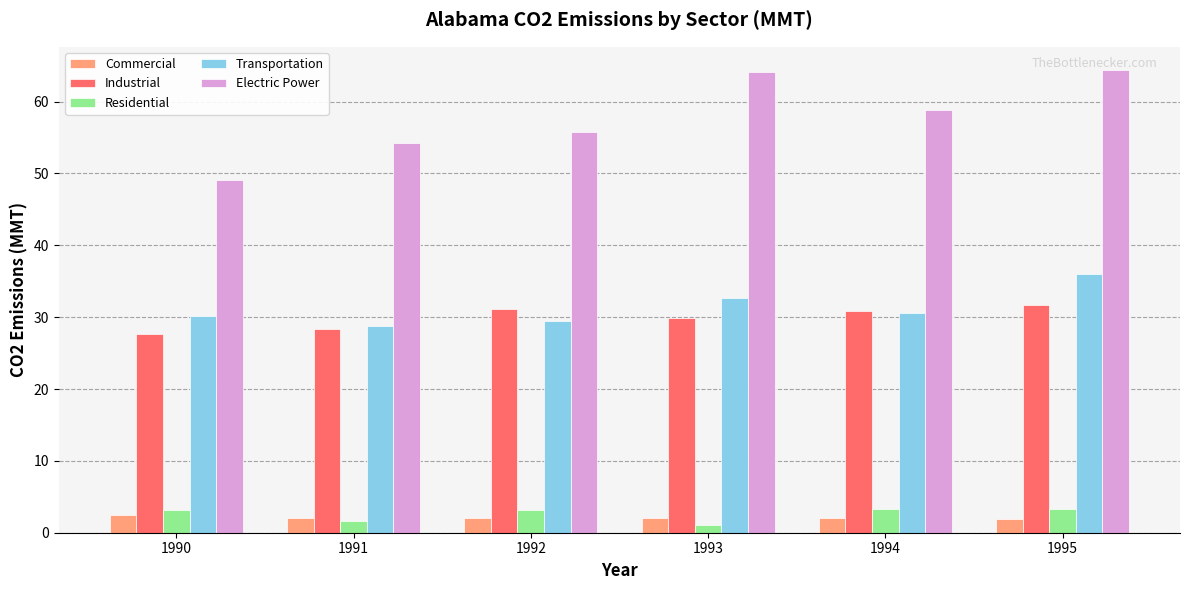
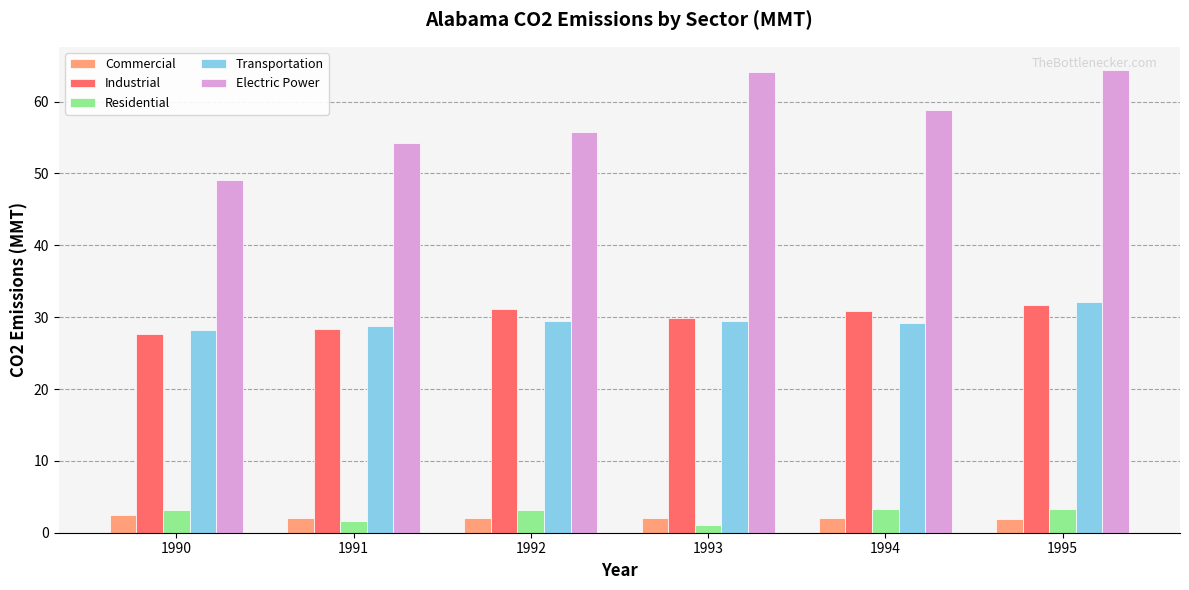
  {
    "Residential": {
      "1990": 3,
      "1991": 2,
      "1992": 3,
      "1993": 1,
      "1994": 3,
      "1995": 3
    },
    "Transportation": {
-     "1990": 30,
+     "1990": 28,
      "1991": 29,
      "1992": 29,
-     "1993": 33,
-     "1994": 31,
-     "1995": 36
+     "1993": 29,
+     "1994": 29,
+     "1995": 32
    },
    "Electric Power": {
      "1990": 49,
      "1991": 54,
      "1992": 56,
      "1993": 64,
      "1994": 59,
      "1995": 64
    }
  }
